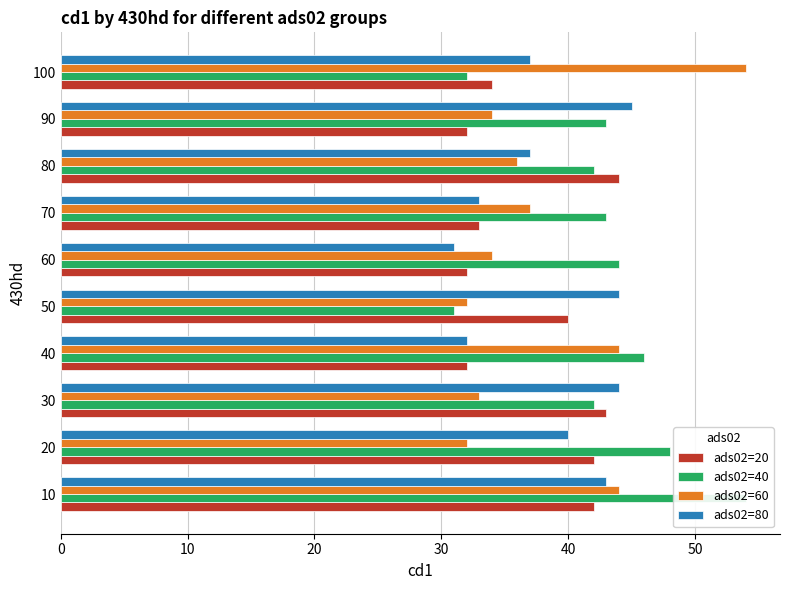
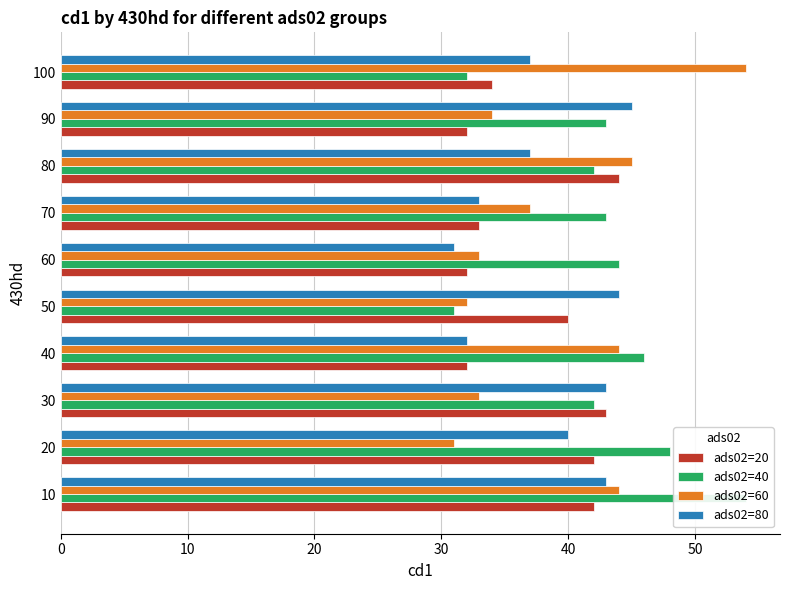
  {
    "ads02=20": {
      "100": 34,
      "90": 32,
      "80": 44,
      "70": 33,
      "60": 32,
      "50": 40,
      "40": 32,
      "30": 43,
      "20": 42,
      "10": 42
    },
    "ads02=40": {
      "100": 32,
      "90": 43,
      "80": 42,
      "70": 43,
      "60": 44,
      "50": 31,
      "40": 46,
      "30": 42,
      "20": 48
    },
    "ads02=60": {
      "100": 54,
      "90": 34,
-     "80": 36,
+     "80": 45,
      "70": 37,
-     "60": 34,
+     "60": 33,
      "50": 32,
      "40": 44,
      "30": 33,
-     "20": 32,
+     "20": 31,
      "10": 44
    },
    "ads02=80": {
      "100": 37,
      "90": 45,
      "80": 37,
      "70": 33,
      "60": 31,
      "50": 44,
      "40": 32,
-     "30": 44,
+     "30": 43,
      "20": 40,
      "10": 43
    }
  }
